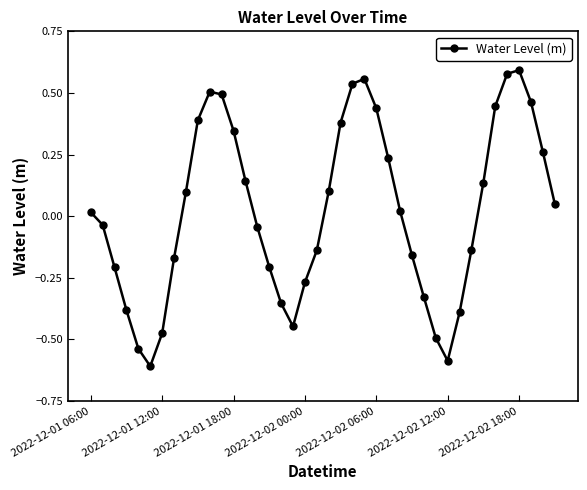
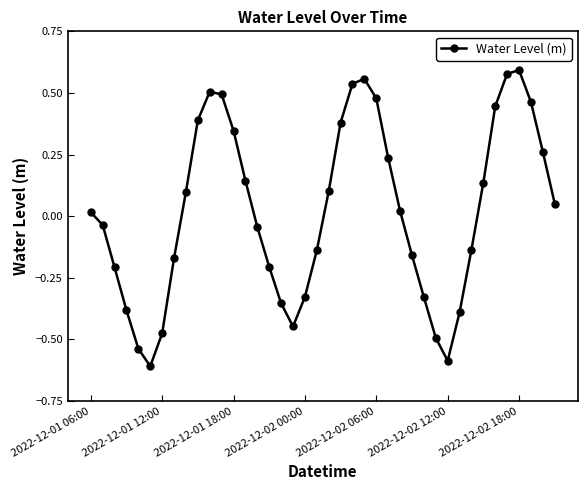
  {
    "2022-12-01 06:00": 0.02,
    "2022-12-01 12:00": -0.47,
    "2022-12-01 18:00": 0.35,
-   "2022-12-02 00:00": -0.27,
-   "2022-12-02 06:00": 0.44,
+   "2022-12-02 00:00": -0.33,
+   "2022-12-02 06:00": 0.48,
    "2022-12-02 12:00": -0.59,
    "2022-12-02 18:00": 0.59
  }
